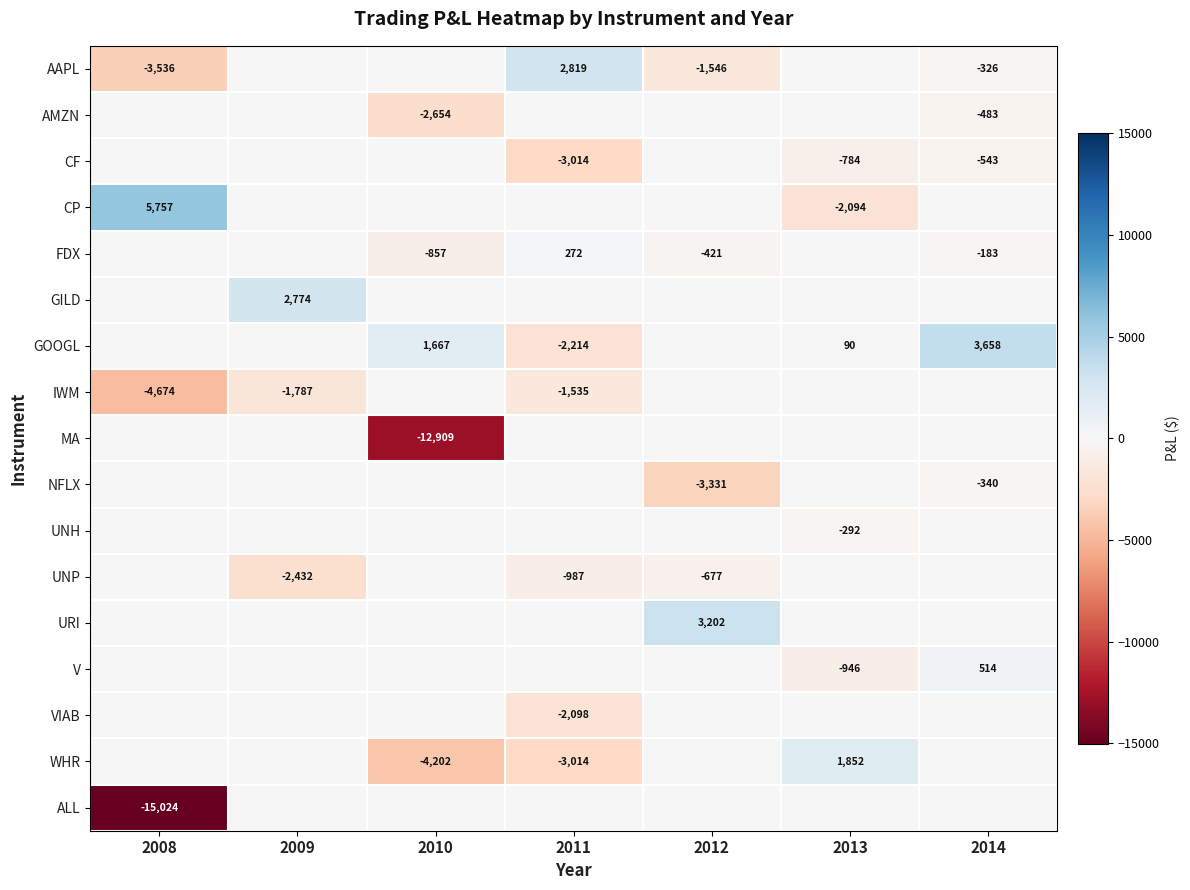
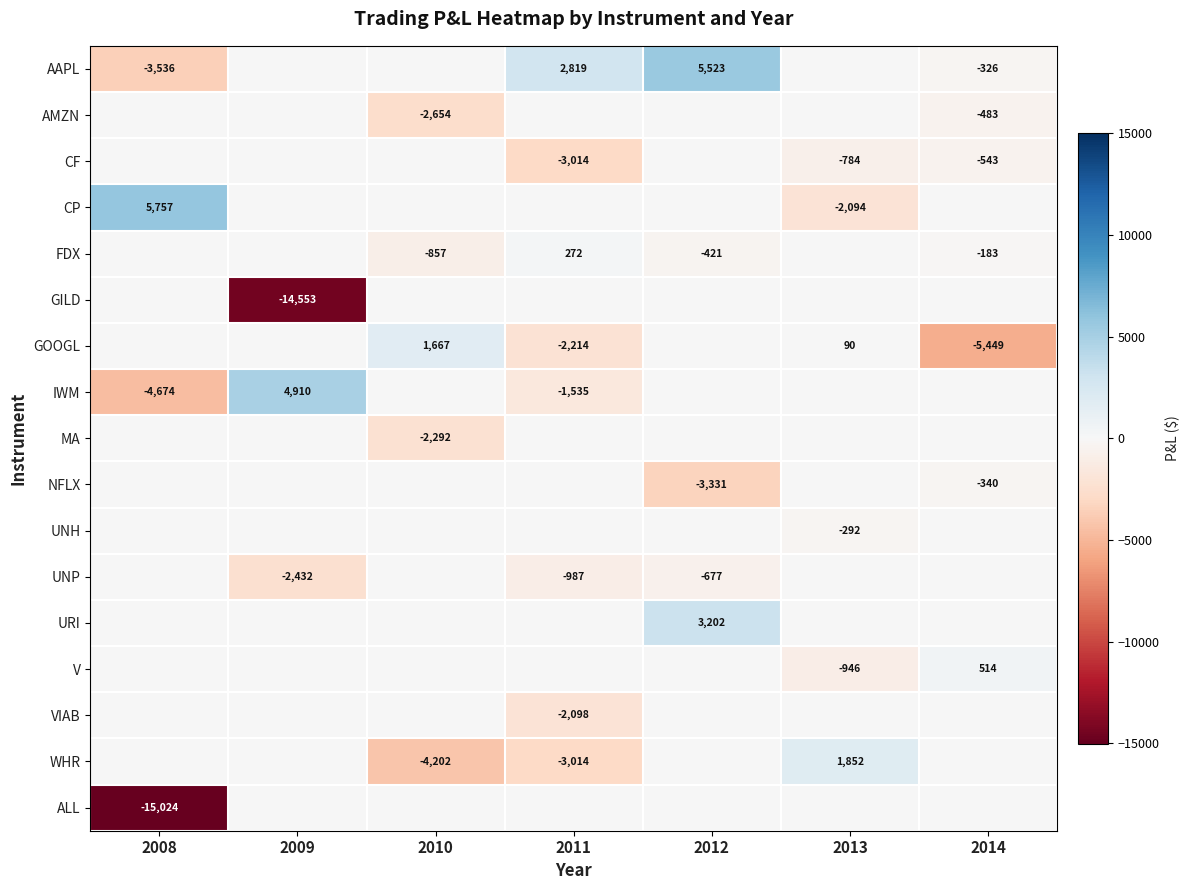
  {
    "AAPL": {
      "2008": "-3,536",
      "2011": "2,819",
-     "2012": "-1,546",
+     "2012": "5,523",
      "2014": "-326"
    },
    "AMZN": {
      "2010": "-2,654",
      "2014": "-483"
    },
    "CF": {
      "2011": "-3,014",
      "2013": "-784",
      "2014": "-543"
    },
    "CP": {
      "2008": "5,757",
      "2013": "-2,094"
    },
    "FDX": {
      "2010": "-857",
      "2011": "272",
      "2012": "-421",
      "2014": "-183"
    },
    "GILD": {
-     "2009": "2,774"
+     "2009": "-14,553"
    },
    "GOOGL": {
      "2010": "1,667",
      "2011": "-2,214",
      "2013": "90",
-     "2014": "3,658"
+     "2014": "-5,449"
    },
    "IWM": {
      "2008": "-4,674",
-     "2009": "-1,787",
+     "2009": "4,910",
      "2011": "-1,535"
    },
    "MA": {
-     "2010": "-12,909"
+     "2010": "-2,292"
    },
    "NFLX": {
      "2012": "-3,331",
      "2014": "-340"
    },
    "UNH": {
      "2013": "-292"
    },
    "UNP": {
      "2009": "-2,432",
      "2011": "-987",
      "2012": "-677"
    },
    "URI": {
      "2012": "3,202"
    },
    "V": {
      "2013": "-946",
      "2014": "514"
    },
    "VIAB": {
      "2011": "-2,098"
    },
    "WHR": {
      "2010": "-4,202",
      "2011": "-3,014",
      "2013": "1,852"
    },
    "ALL": {
      "2008": "-15,024"
    }
  }
